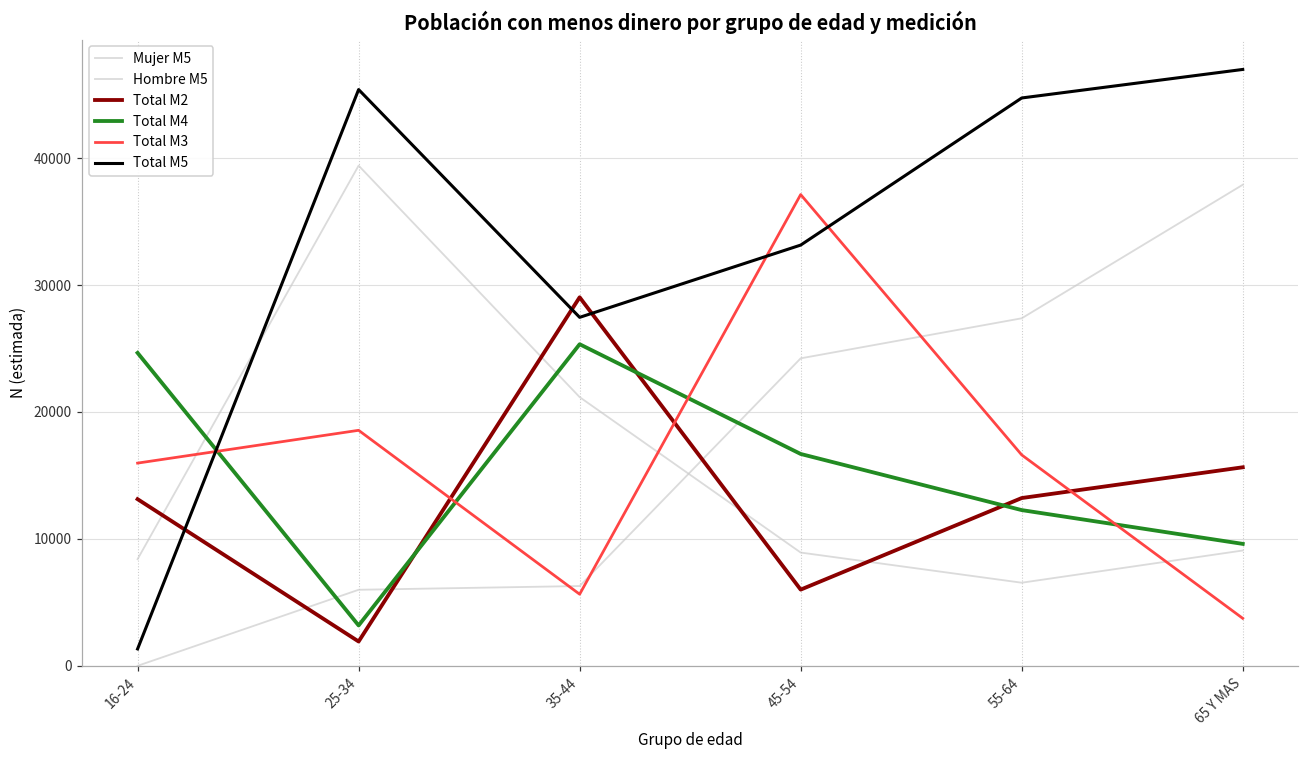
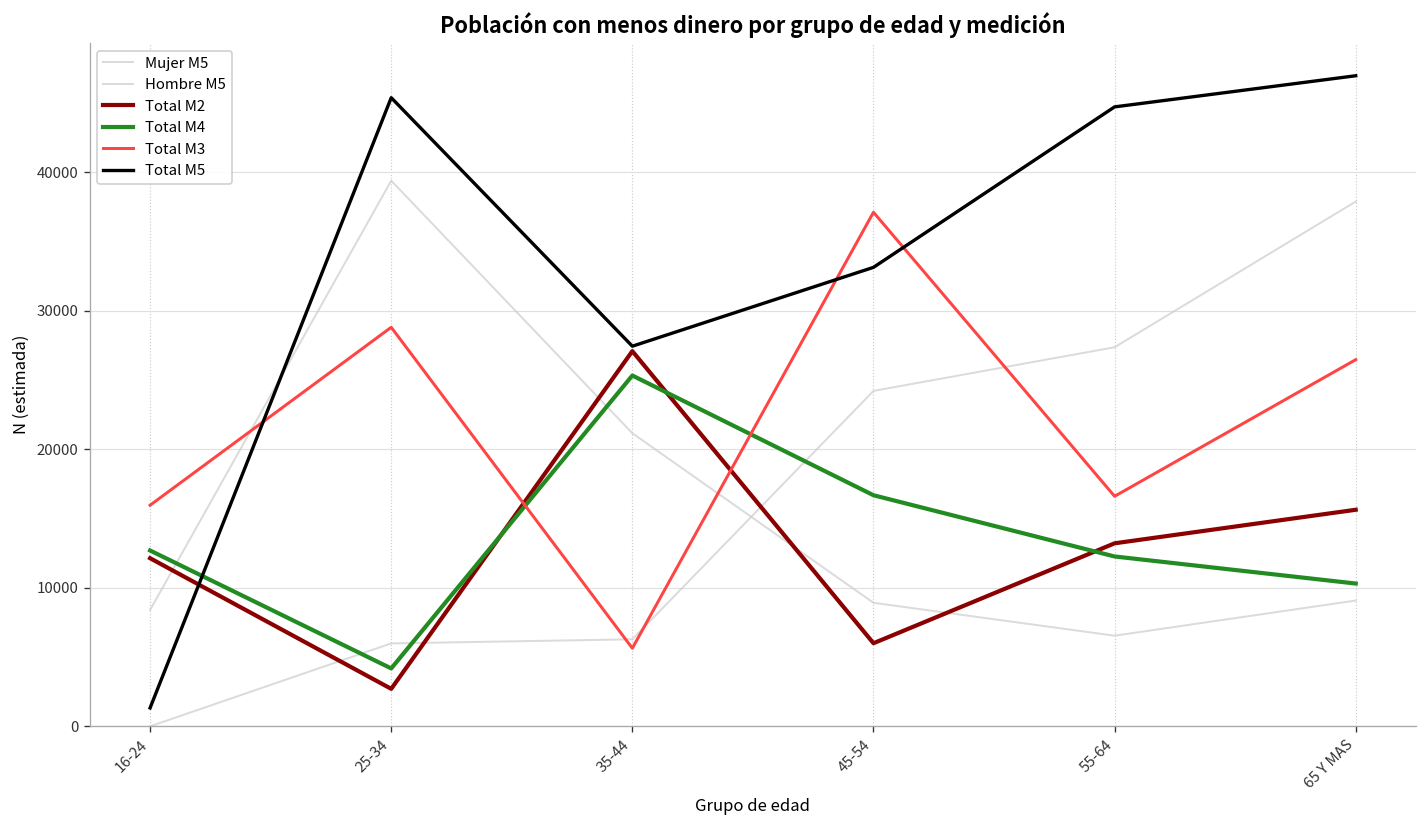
  {
    "Total M2": {
-     "16-24": 13100,
-     "25-34": 1900,
-     "35-44": 29000,
+     "16-24": 12100,
+     "25-34": 2700,
+     "35-44": 27100,
      "45-54": 6000,
      "55-64": 13200,
      "65 Y MAS": 15600
    },
    "Total M4": {
-     "16-24": 24700,
-     "25-34": 3200,
+     "16-24": 12700,
+     "25-34": 4200,
      "35-44": 25300,
      "45-54": 16700,
      "55-64": 12300,
-     "65 Y MAS": 9600
+     "65 Y MAS": 10300
    },
    "Total M3": {
      "16-24": 16000,
-     "25-34": 18600,
+     "25-34": 28800,
      "35-44": 5600,
      "45-54": 37100,
      "55-64": 16600,
-     "65 Y MAS": 3700
+     "65 Y MAS": 26500
    },
    "Total M5": {
      "16-24": 1300,
      "25-34": 45400,
      "35-44": 27500,
      "45-54": 33100,
      "55-64": 44700,
      "65 Y MAS": 47000
    }
  }
